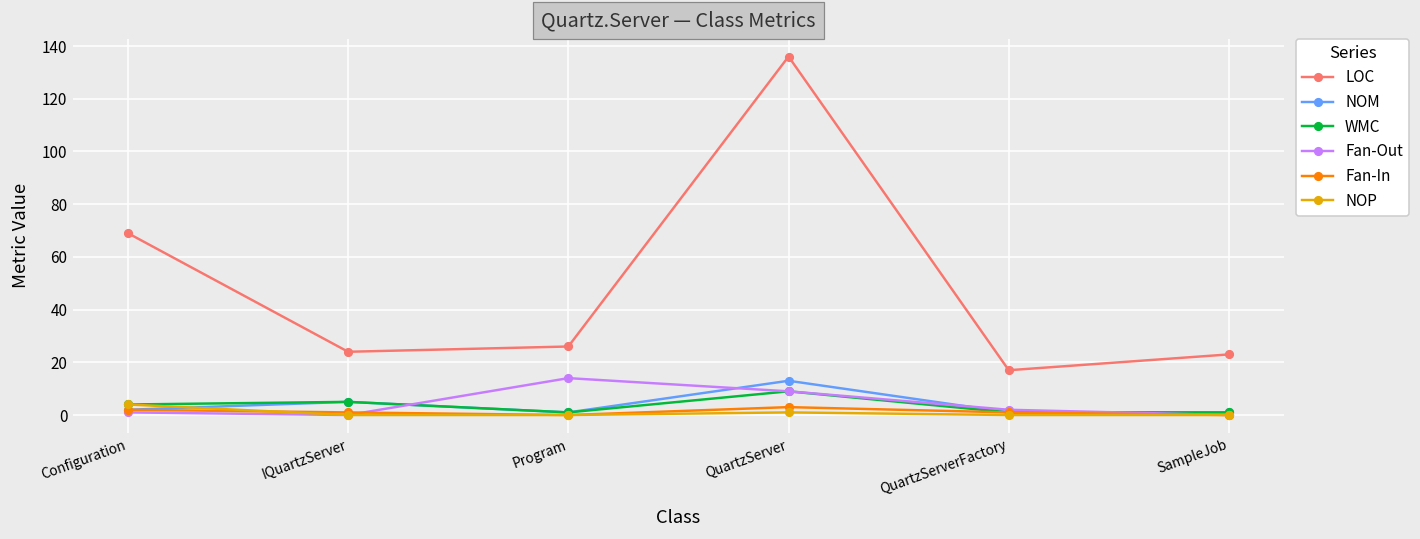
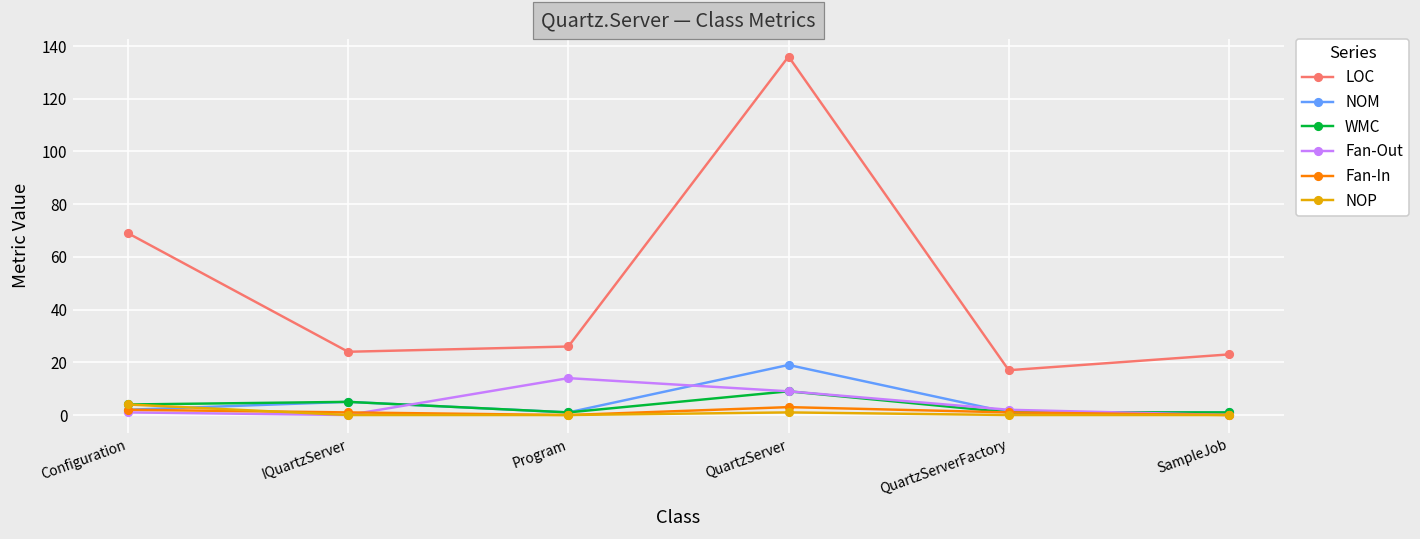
  {
    "LOC": {
      "Configuration": 69,
      "IQuartzServer": 24,
      "Program": 26,
      "QuartzServer": 136,
      "QuartzServerFactory": 17,
      "SampleJob": 23
    },
    "NOM": {
-     "QuartzServer": 13
+     "QuartzServer": 19
    },
    "Fan-Out": {
      "Program": 14
    }
  }
